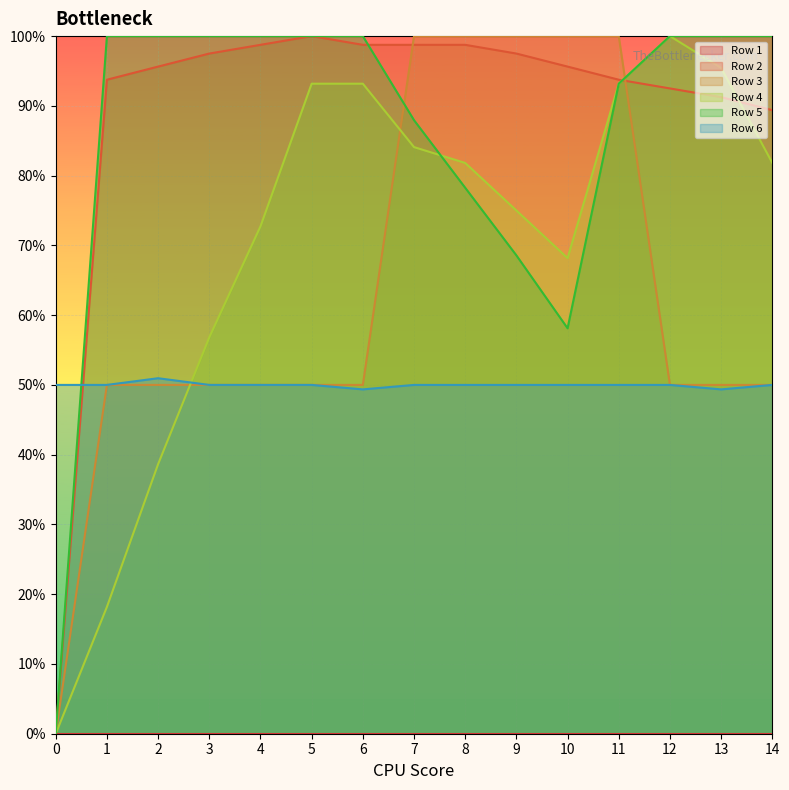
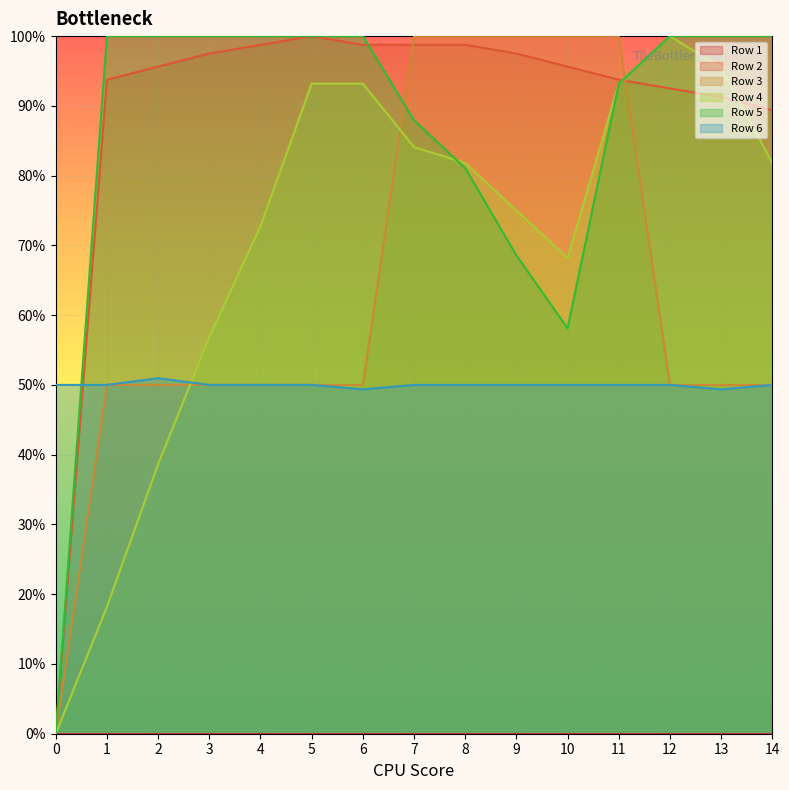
  {
    "Row 5": {
      "1": "100%",
      "2": "100%",
      "3": "100%",
      "4": "100%",
      "6": "100%",
      "7": "88%",
-     "8": "78%",
+     "8": "81%",
      "9": "69%",
      "10": "58%",
      "13": "100%",
      "14": "100%"
    },
    "Row 6": {
      "0": "50%",
      "2": "51%",
      "6": "49%",
      "7": "50%",
      "8": "50%",
      "9": "50%",
      "10": "50%",
      "11": "50%",
      "13": "49%"
    }
  }
